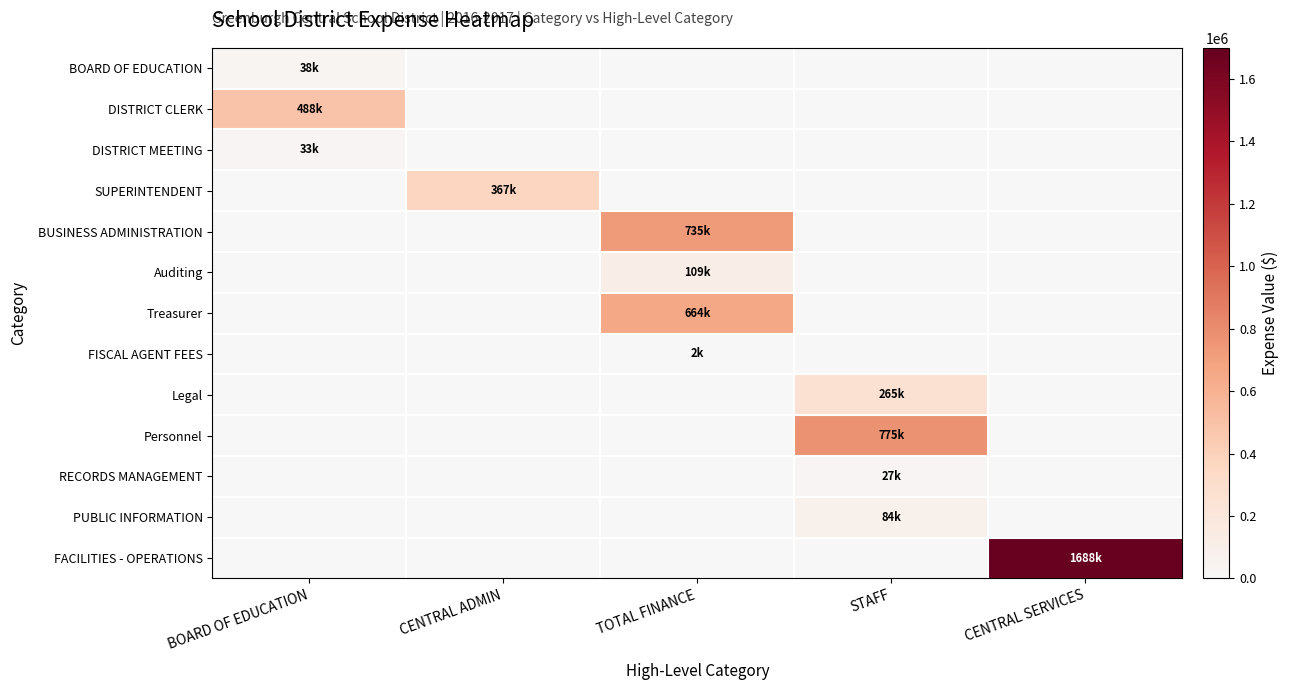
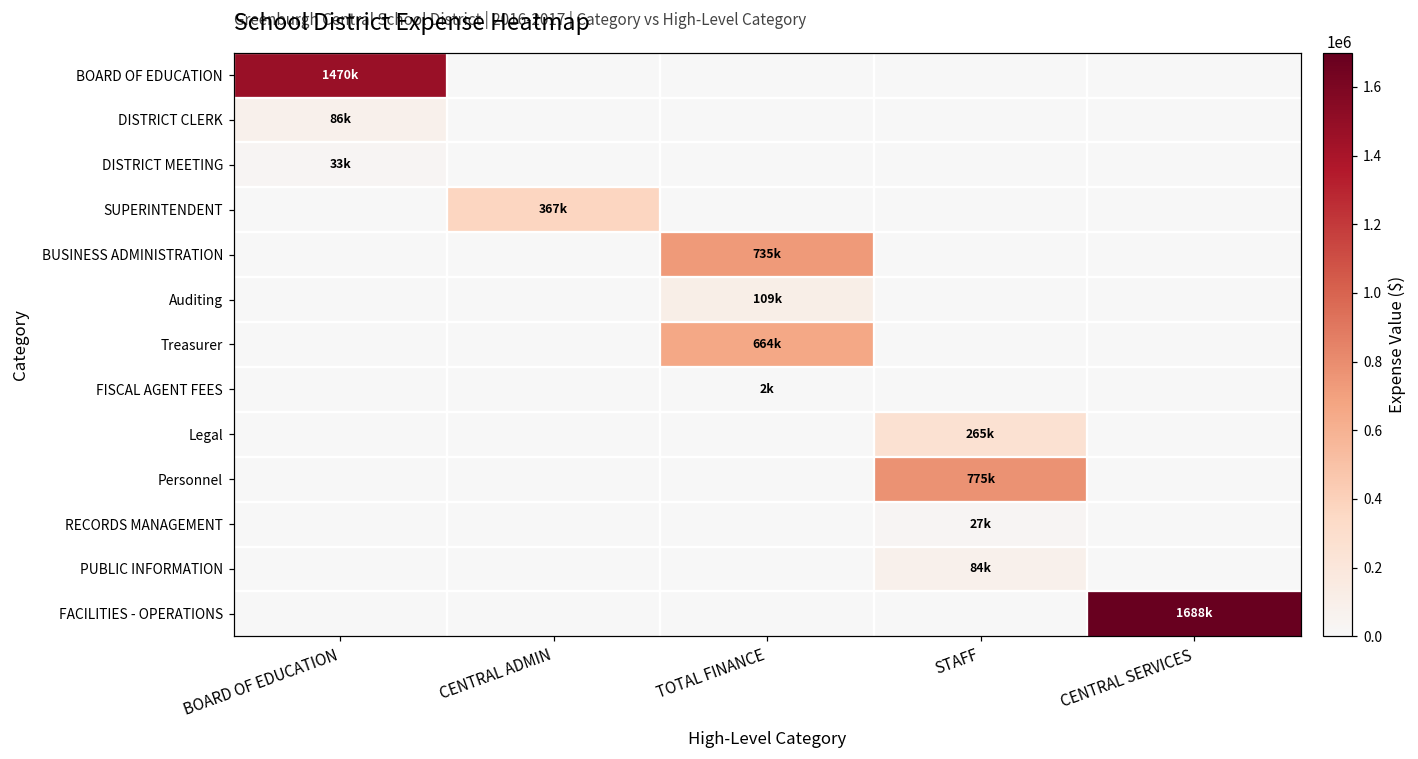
  {
    "BOARD OF EDUCATION": {
-     "BOARD OF EDUCATION": "38k"
+     "BOARD OF EDUCATION": "1470k"
    },
    "DISTRICT CLERK": {
-     "BOARD OF EDUCATION": "488k"
+     "BOARD OF EDUCATION": "86k"
    },
    "DISTRICT MEETING": {
      "BOARD OF EDUCATION": "33k"
    },
    "SUPERINTENDENT": {
      "CENTRAL ADMIN": "367k"
    },
    "BUSINESS ADMINISTRATION": {
      "TOTAL FINANCE": "735k"
    },
    "Auditing": {
      "TOTAL FINANCE": "109k"
    },
    "Treasurer": {
      "TOTAL FINANCE": "664k"
    },
    "FISCAL AGENT FEES": {
      "TOTAL FINANCE": "2k"
    },
    "Legal": {
      "STAFF": "265k"
    },
    "Personnel": {
      "STAFF": "775k"
    },
    "RECORDS MANAGEMENT": {
      "STAFF": "27k"
    },
    "PUBLIC INFORMATION": {
      "STAFF": "84k"
    },
    "FACILITIES - OPERATIONS": {
      "CENTRAL SERVICES": "1688k"
    }
  }
